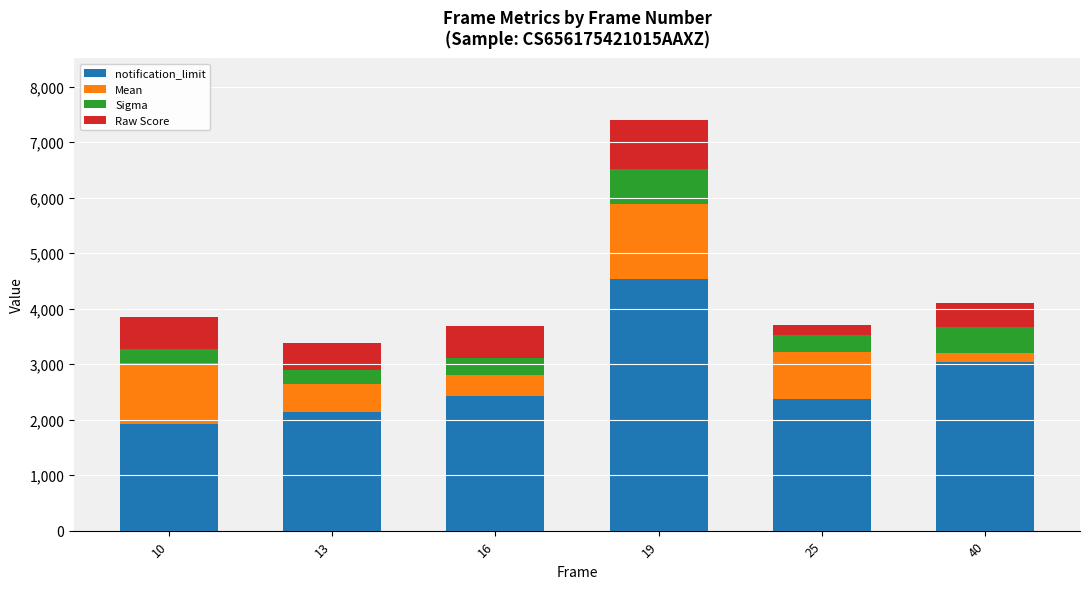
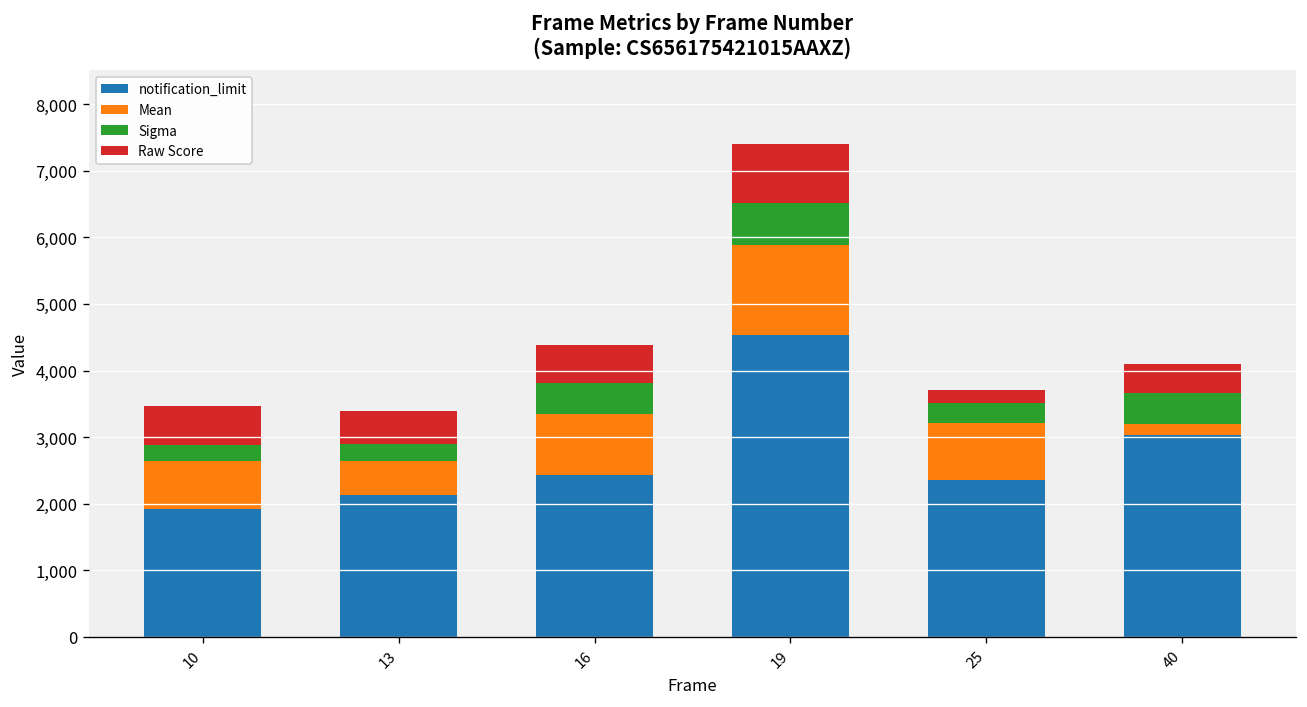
  {
    "notification_limit": {
      "10": "1,900",
      "13": "2,100",
      "16": "2,400",
      "19": "4,500",
      "25": "2,400",
      "40": "3,000"
    },
    "Mean": {
-     "10": "1,100",
+     "10": "700",
      "13": "500",
-     "16": "400",
+     "16": "900",
      "19": "1,300",
      "25": "900",
      "40": "200"
    },
    "Sigma": {
      "10": "200",
      "13": "300",
-     "16": "300",
+     "16": "500",
      "19": "600",
      "25": "300",
      "40": "500"
    },
    "Raw Score": {
      "10": "600",
      "13": "500",
      "16": "600",
      "19": "900",
      "25": "200",
      "40": "400"
    }
  }
